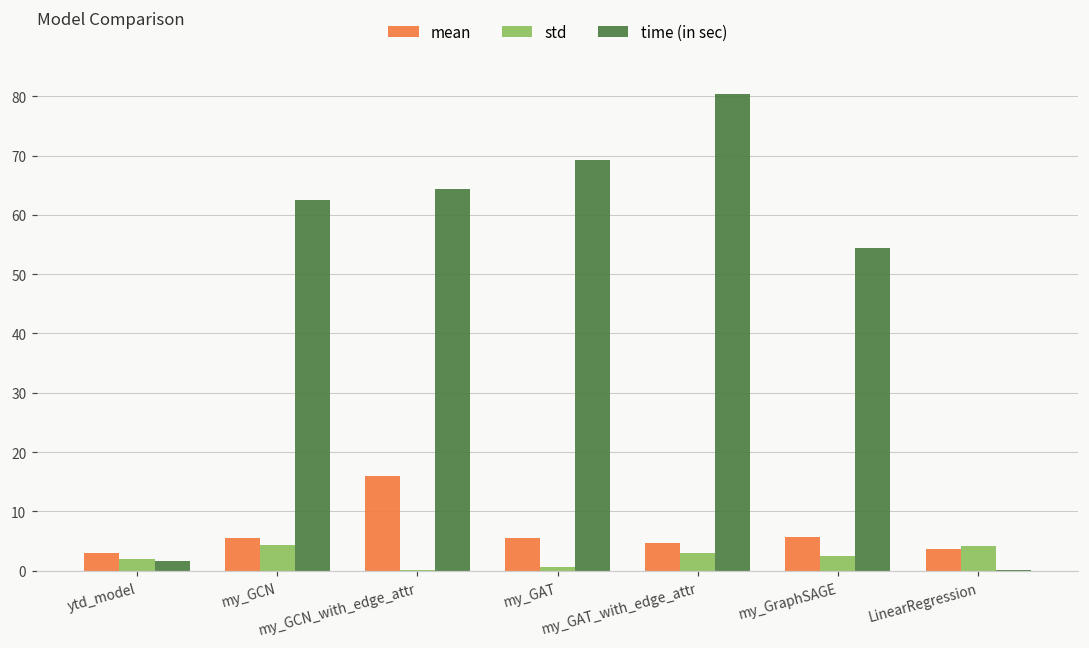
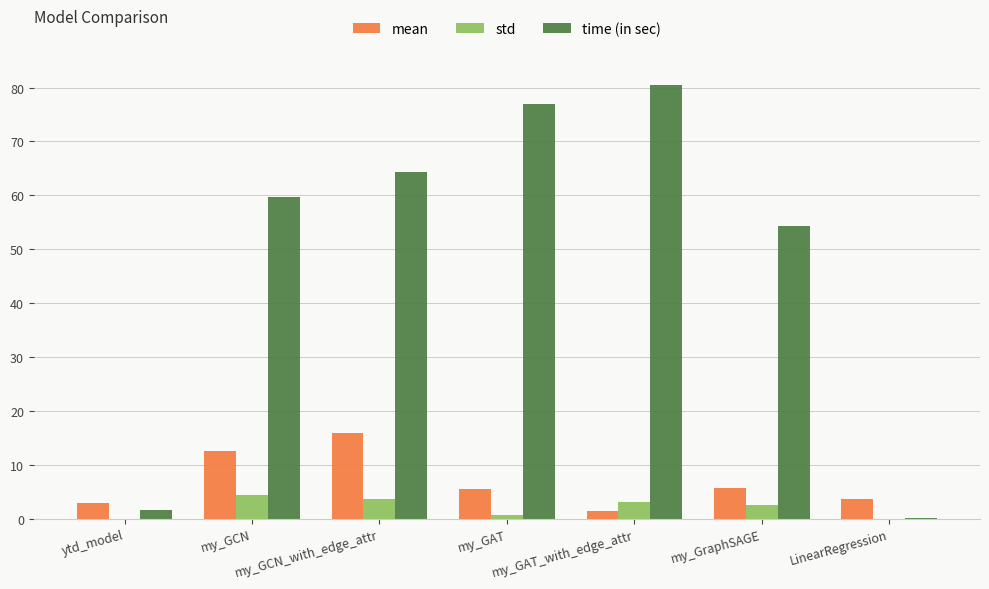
  {
    "mean": {
      "ytd_model": 3,
-     "my_GCN": 6,
+     "my_GCN": 13,
      "my_GCN_with_edge_attr": 16,
      "my_GAT": 6,
-     "my_GAT_with_edge_attr": 5,
+     "my_GAT_with_edge_attr": 1,
      "my_GraphSAGE": 6,
      "LinearRegression": 4
    },
    "std": {
-     "ytd_model": 2,
+     "ytd_model": 0,
      "my_GCN": 4,
-     "my_GCN_with_edge_attr": 0,
+     "my_GCN_with_edge_attr": 4,
      "my_GAT": 1,
      "my_GAT_with_edge_attr": 3,
      "my_GraphSAGE": 2,
-     "LinearRegression": 4
+     "LinearRegression": 0
    },
    "time (in sec)": {
      "ytd_model": 2,
-     "my_GCN": 63,
+     "my_GCN": 60,
      "my_GCN_with_edge_attr": 64,
-     "my_GAT": 69,
+     "my_GAT": 77,
      "my_GAT_with_edge_attr": 80,
      "my_GraphSAGE": 54
    }
  }
